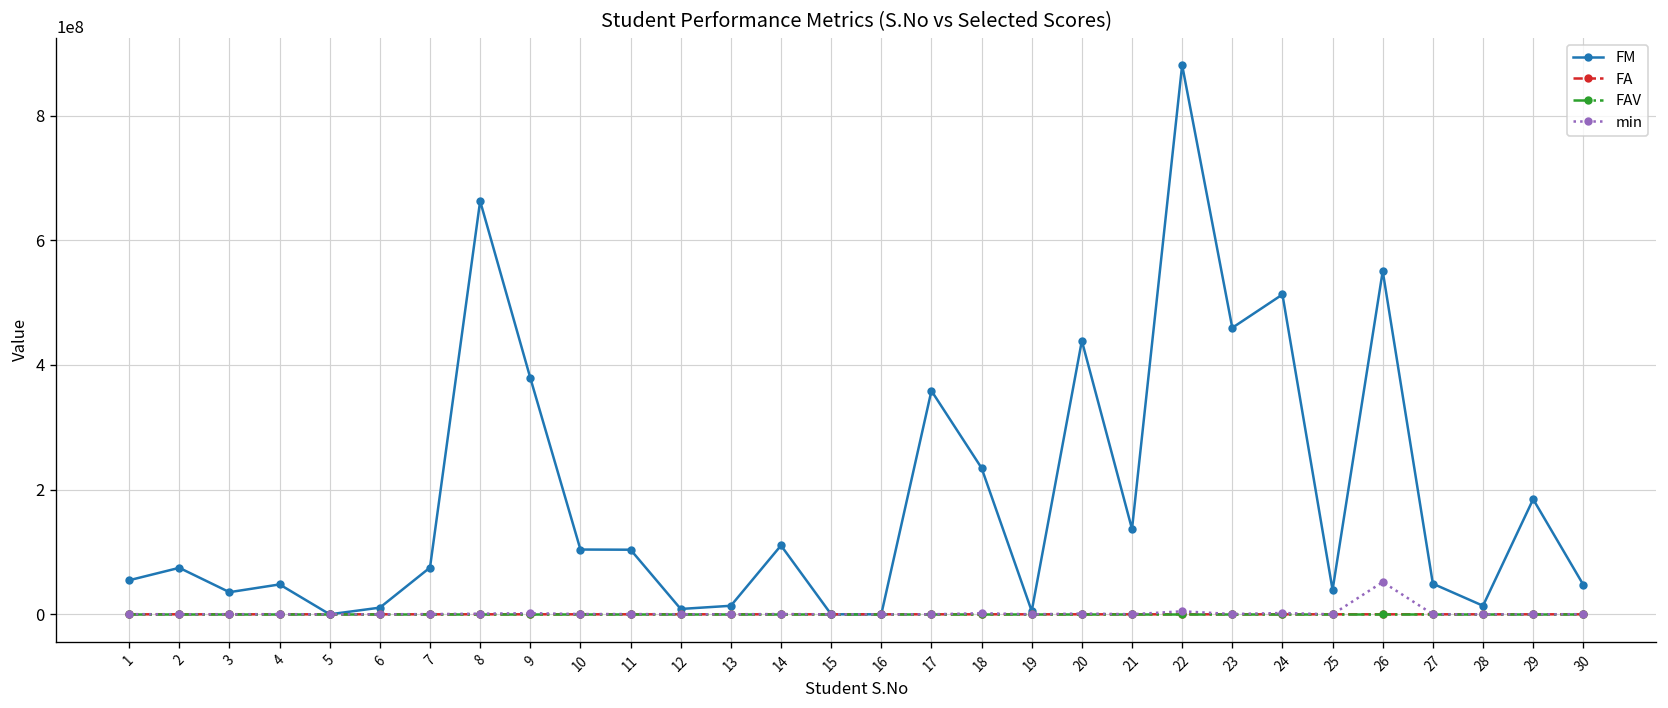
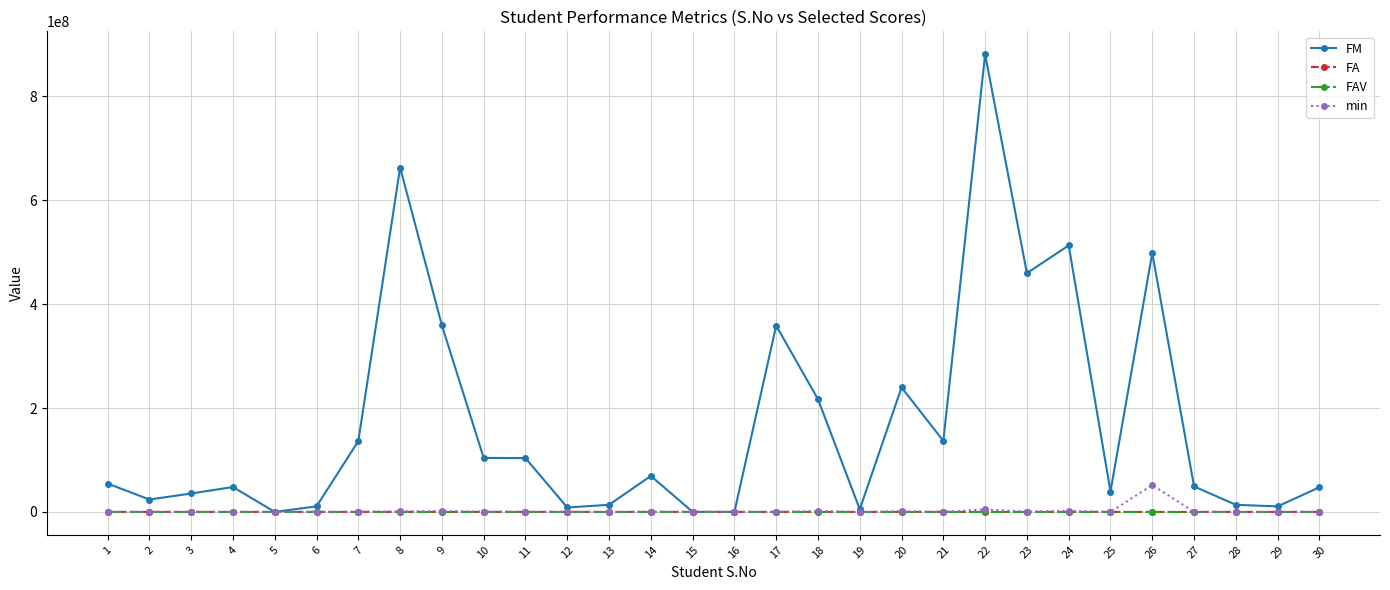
  {
    "FM": {
      "1": 50000000,
-     "2": 70000000,
+     "2": 20000000,
      "3": 40000000,
      "4": 50000000,
      "6": 10000000,
-     "7": 80000000,
+     "7": 140000000,
      "8": 660000000,
-     "9": 380000000,
+     "9": 360000000,
      "10": 100000000,
      "11": 100000000,
      "12": 10000000,
      "13": 10000000,
-     "14": 110000000,
+     "14": 70000000,
      "17": 360000000,
-     "18": 230000000,
+     "18": 220000000,
      "19": 10000000,
-     "20": 440000000,
+     "20": 240000000,
      "21": 140000000,
      "22": 880000000,
      "23": 460000000,
      "24": 510000000,
      "25": 40000000,
-     "26": 550000000,
+     "26": 500000000,
      "27": 50000000,
      "28": 10000000,
-     "29": 180000000,
+     "29": 10000000,
      "30": 50000000
    },
    "FAV": {
      "26": 0
    },
    "min": {
      "26": 50000000
    }
  }
